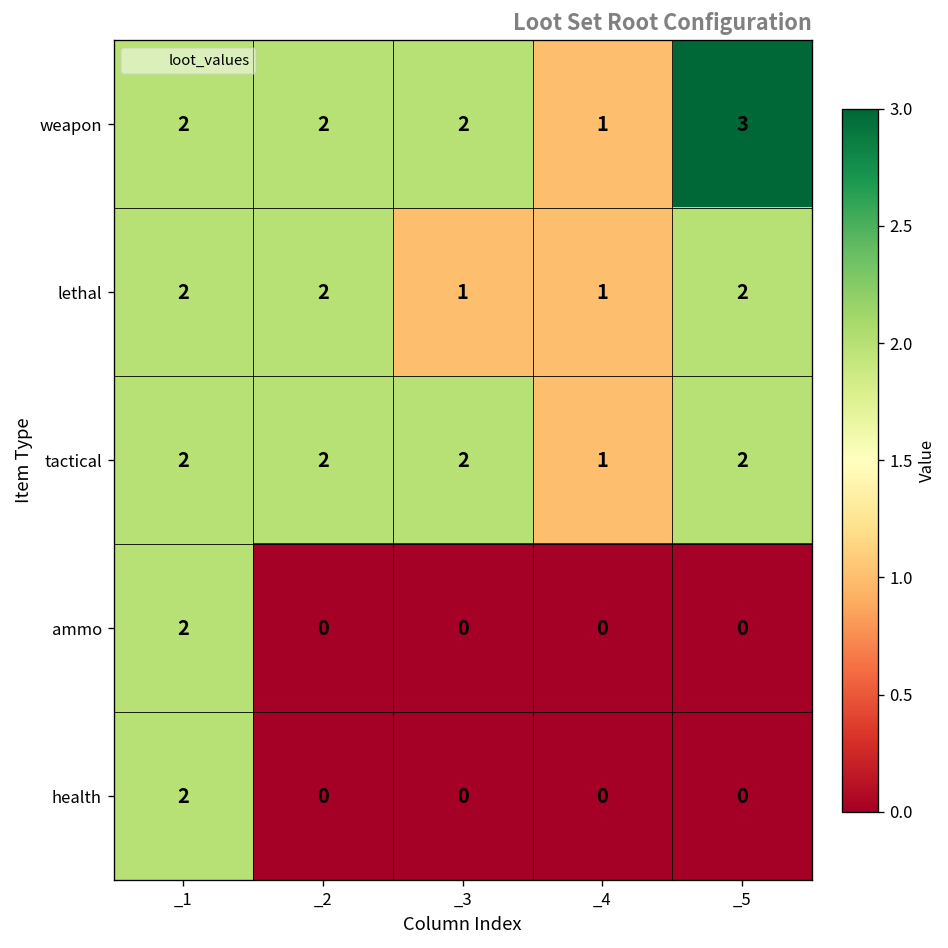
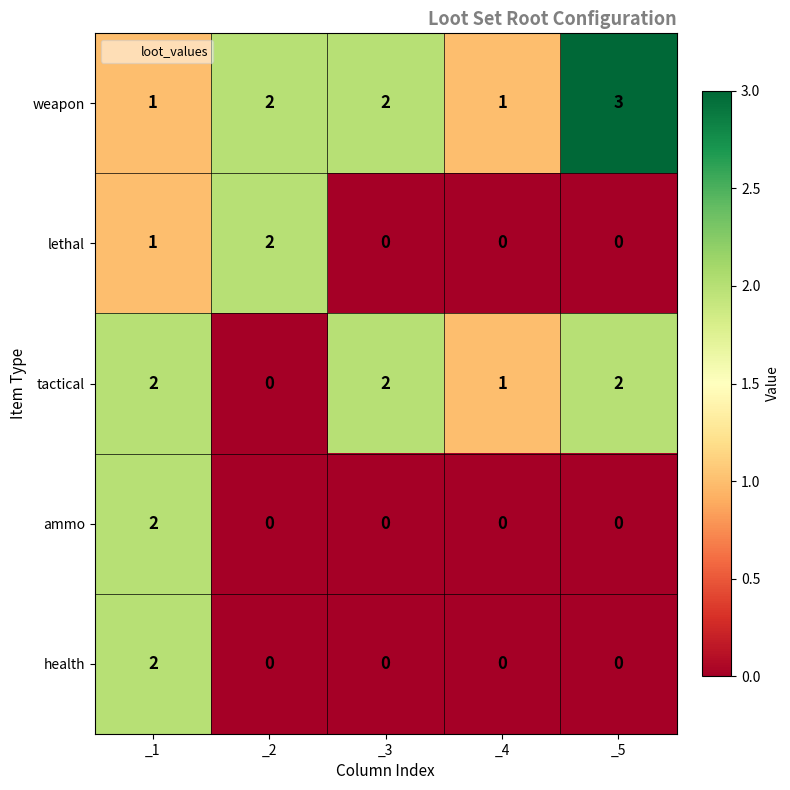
  {
    "weapon": {
-     "_1": 2,
+     "_1": 1,
      "_2": 2,
      "_3": 2,
      "_4": 1,
      "_5": 3
    },
    "lethal": {
-     "_1": 2,
+     "_1": 1,
      "_2": 2,
-     "_3": 1,
-     "_4": 1,
-     "_5": 2
+     "_3": 0,
+     "_4": 0,
+     "_5": 0
    },
    "tactical": {
      "_1": 2,
-     "_2": 2,
+     "_2": 0,
      "_3": 2,
      "_4": 1,
      "_5": 2
    },
    "ammo": {
      "_1": 2,
      "_2": 0,
      "_3": 0,
      "_4": 0,
      "_5": 0
    },
    "health": {
      "_1": 2,
      "_2": 0,
      "_3": 0,
      "_4": 0,
      "_5": 0
    }
  }
